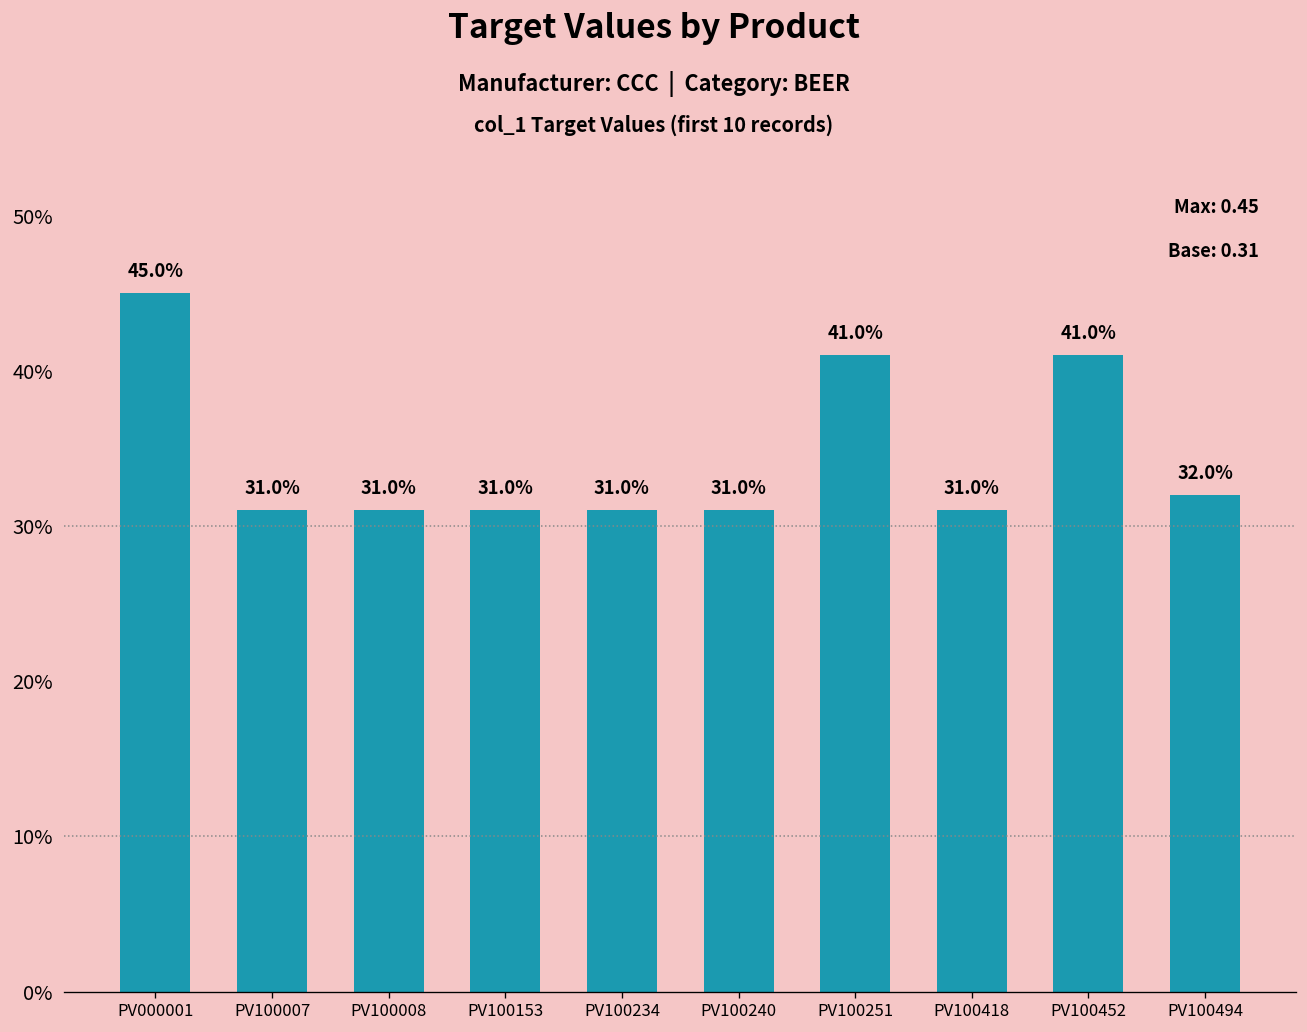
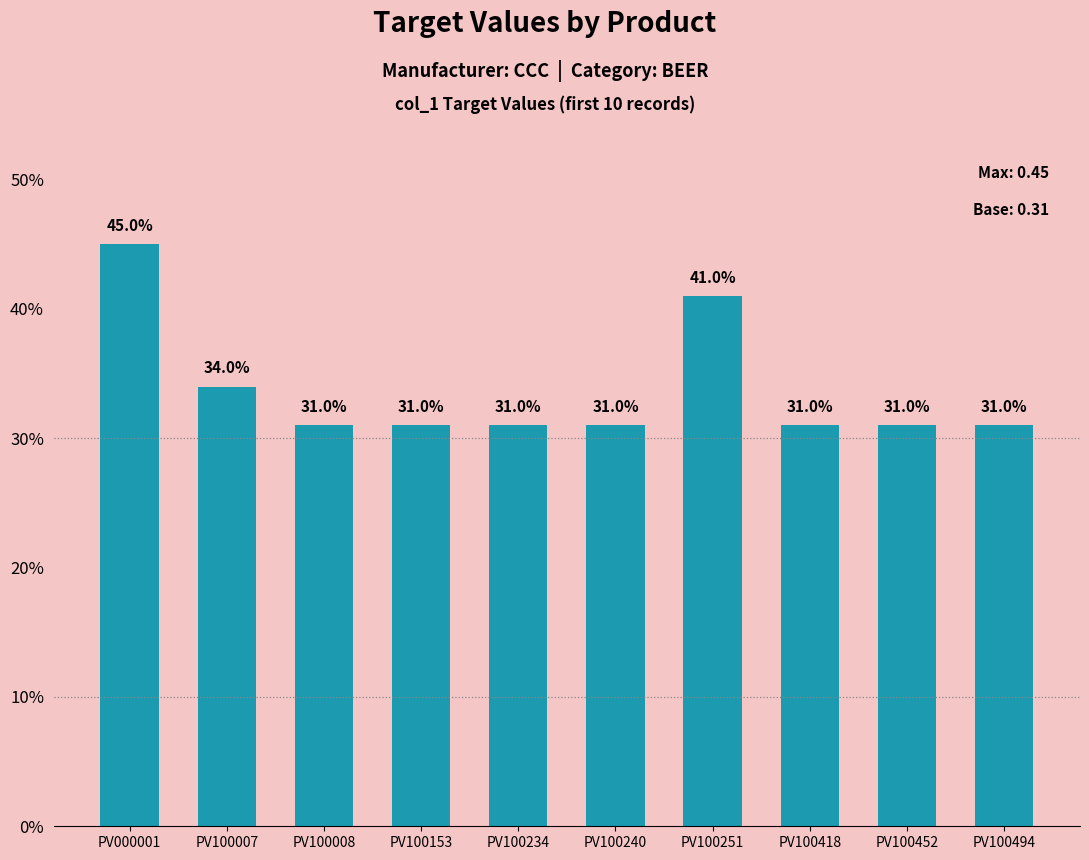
  {
    "PV000001": "45.0%",
-   "PV100007": "31.0%",
+   "PV100007": "34.0%",
    "PV100008": "31.0%",
    "PV100153": "31.0%",
    "PV100234": "31.0%",
    "PV100240": "31.0%",
    "PV100251": "41.0%",
    "PV100418": "31.0%",
-   "PV100452": "41.0%",
-   "PV100494": "32.0%"
+   "PV100452": "31.0%",
+   "PV100494": "31.0%"
  }
